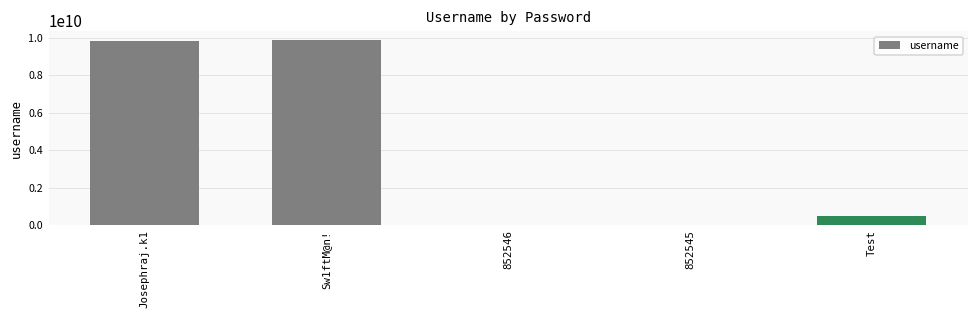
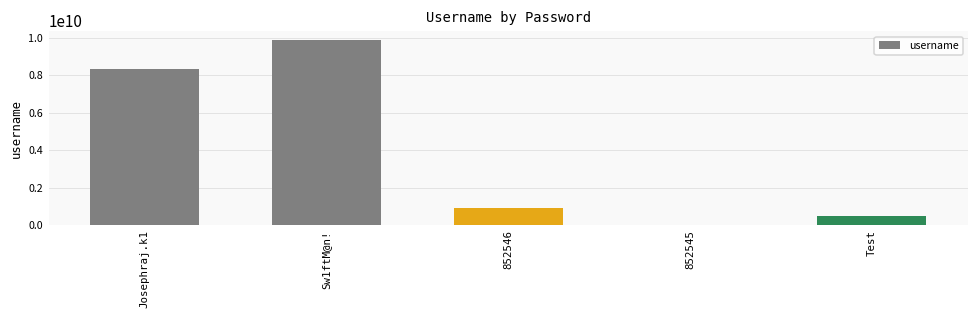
  {
-   "Josephraj.k1": 9800000000,
+   "Josephraj.k1": 8400000000,
    "Sw1ftM@n!": 9900000000,
-   "852546": 0,
+   "852546": 900000000,
    "Test": 500000000
  }
